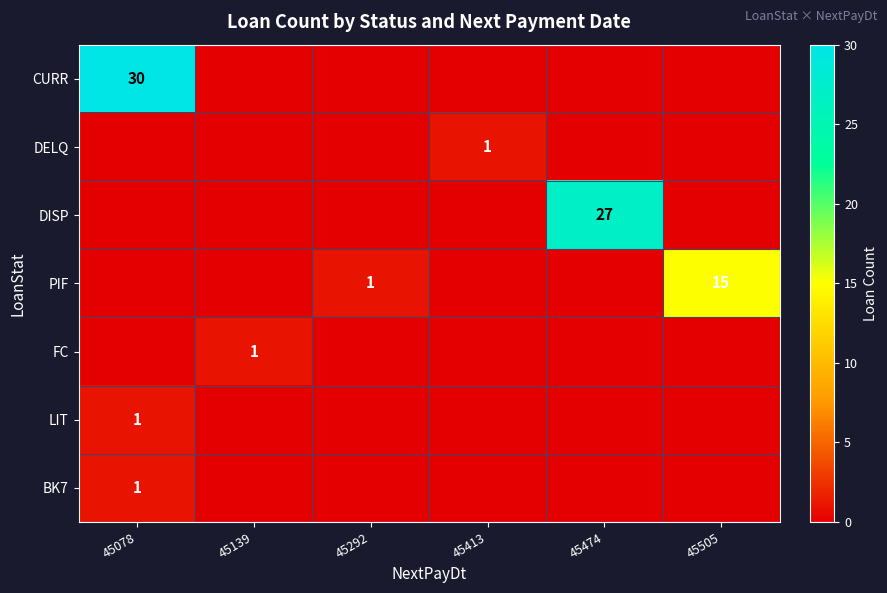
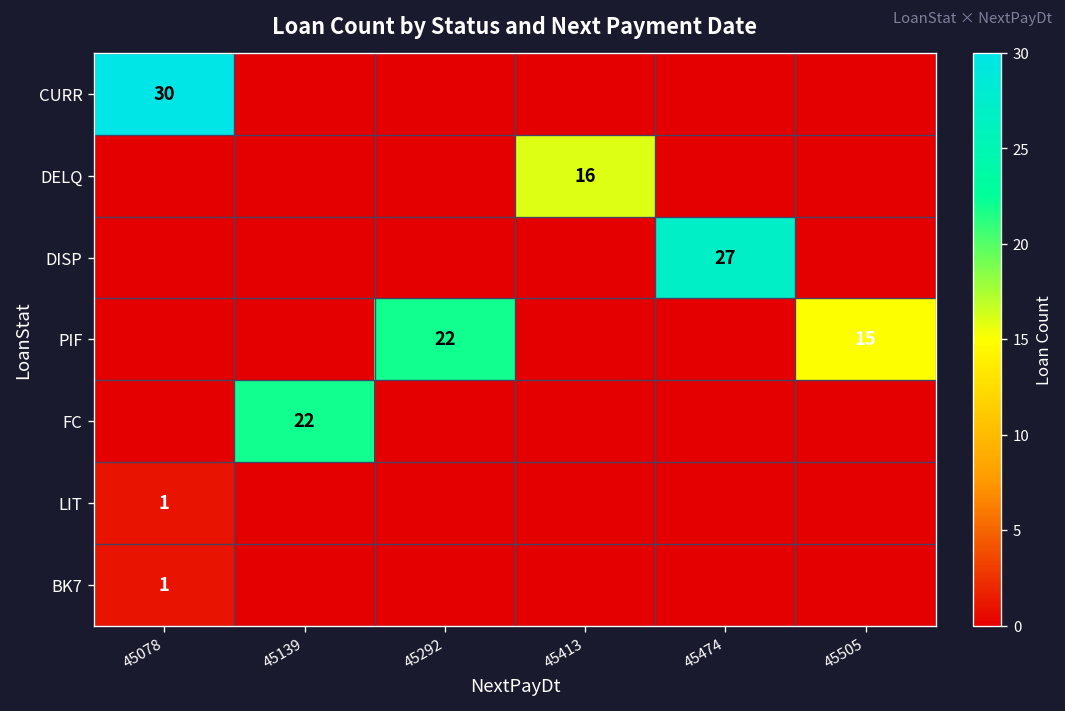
  {
    "CURR": {
      "45078": 30
    },
    "DELQ": {
-     "45413": 1
+     "45413": 16
    },
    "DISP": {
      "45474": 27
    },
    "PIF": {
-     "45292": 1,
+     "45292": 22,
      "45505": 15
    },
    "FC": {
-     "45139": 1
+     "45139": 22
    },
    "LIT": {
      "45078": 1
    },
    "BK7": {
      "45078": 1
    }
  }
